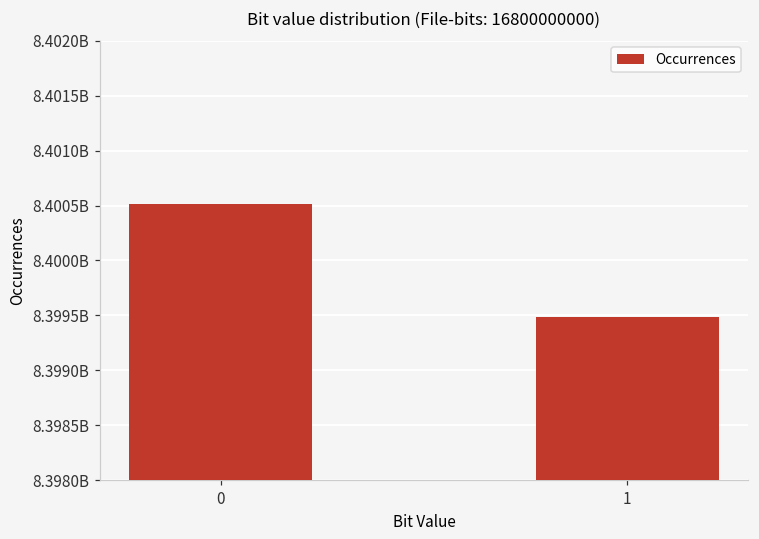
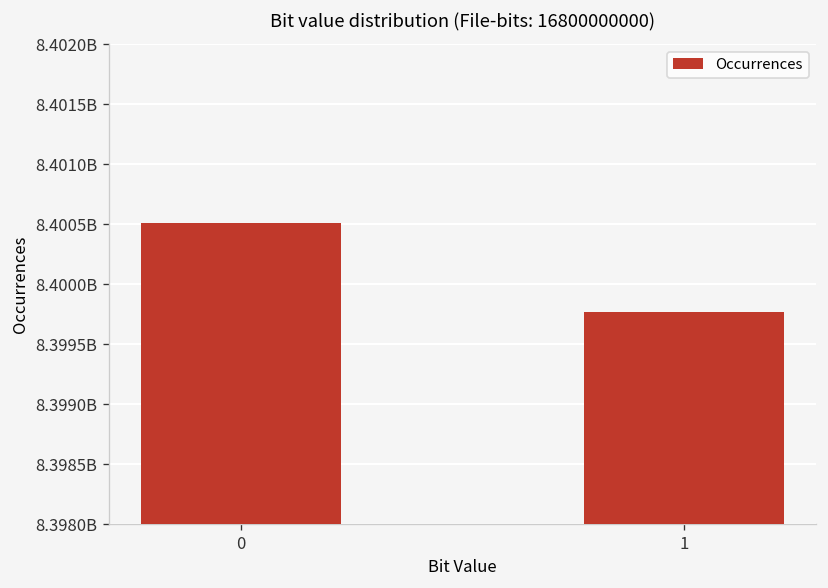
  {
    "0": 8400500000,
-   "1": 8399500000
+   "1": 8399800000
  }
